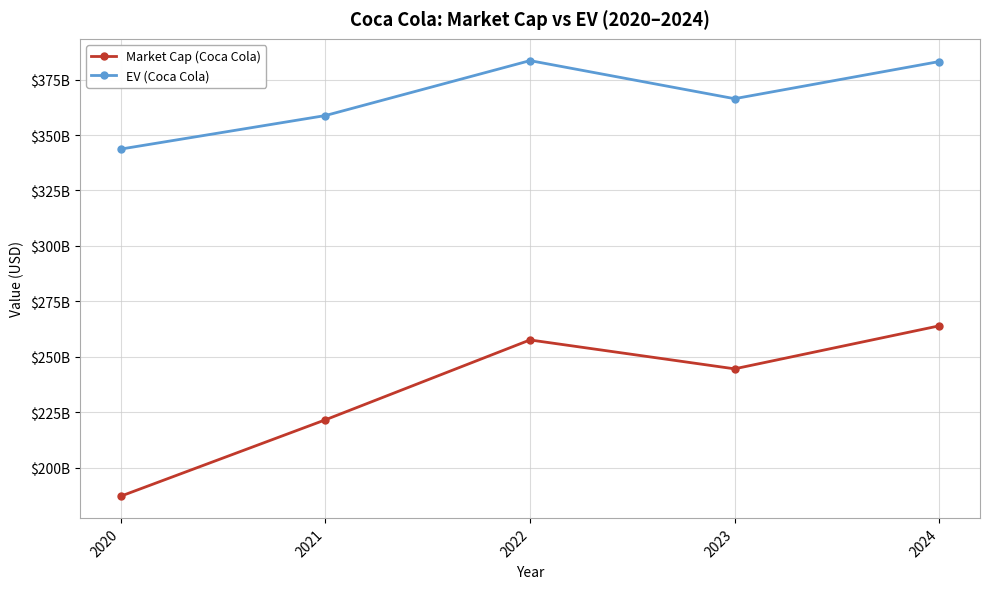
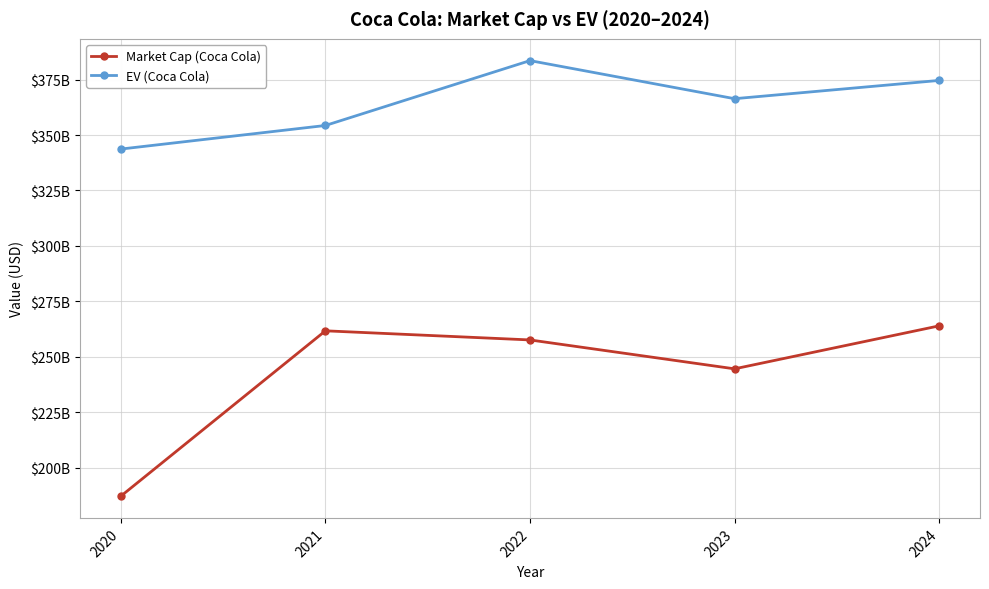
  {
    "Market Cap (Coca Cola)": {
      "2020": "$187000000000",
-     "2021": "$222000000000",
+     "2021": "$262000000000",
      "2022": "$258000000000",
      "2023": "$245000000000",
      "2024": "$264000000000"
    },
    "EV (Coca Cola)": {
      "2020": "$344000000000",
-     "2021": "$359000000000",
+     "2021": "$354000000000",
      "2022": "$384000000000",
      "2023": "$366000000000",
-     "2024": "$383000000000"
+     "2024": "$375000000000"
    }
  }
